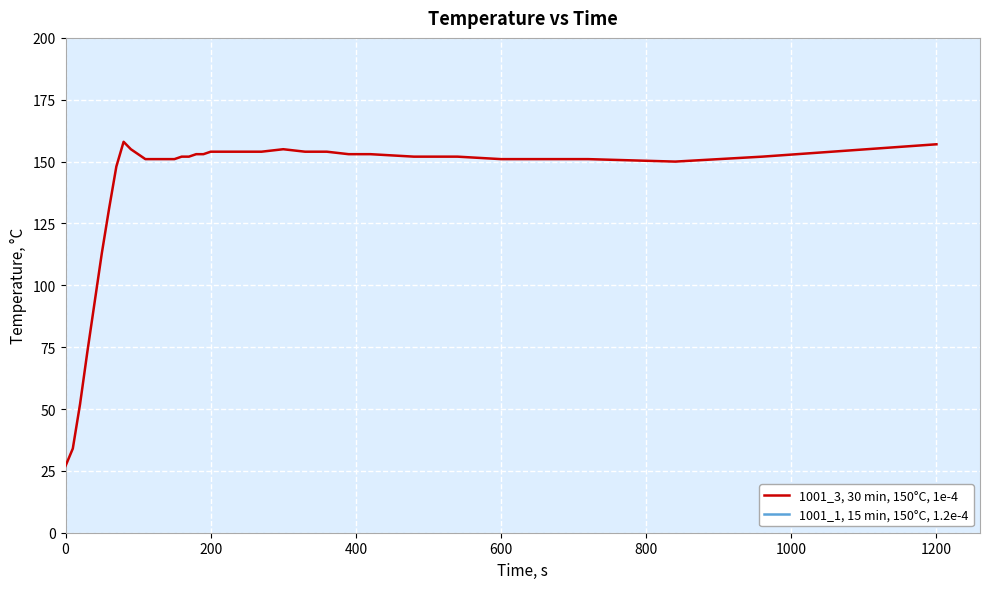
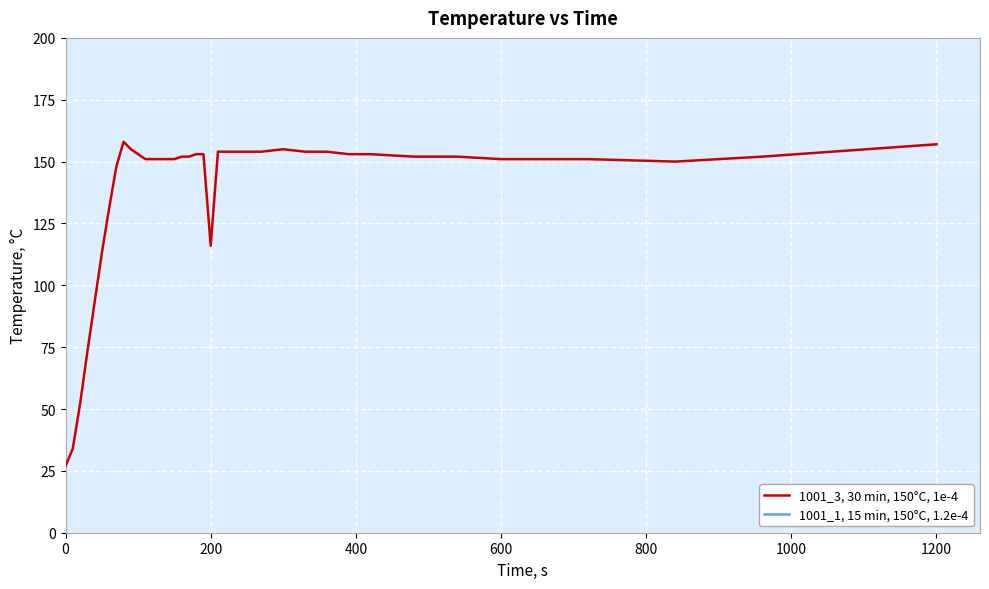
  {
    "1001_3, 30 min, 150°C, 1e-4": {
      "0": 27,
-     "200": 154,
+     "200": 116,
      "600": 151,
      "1200": 157
    }
  }
